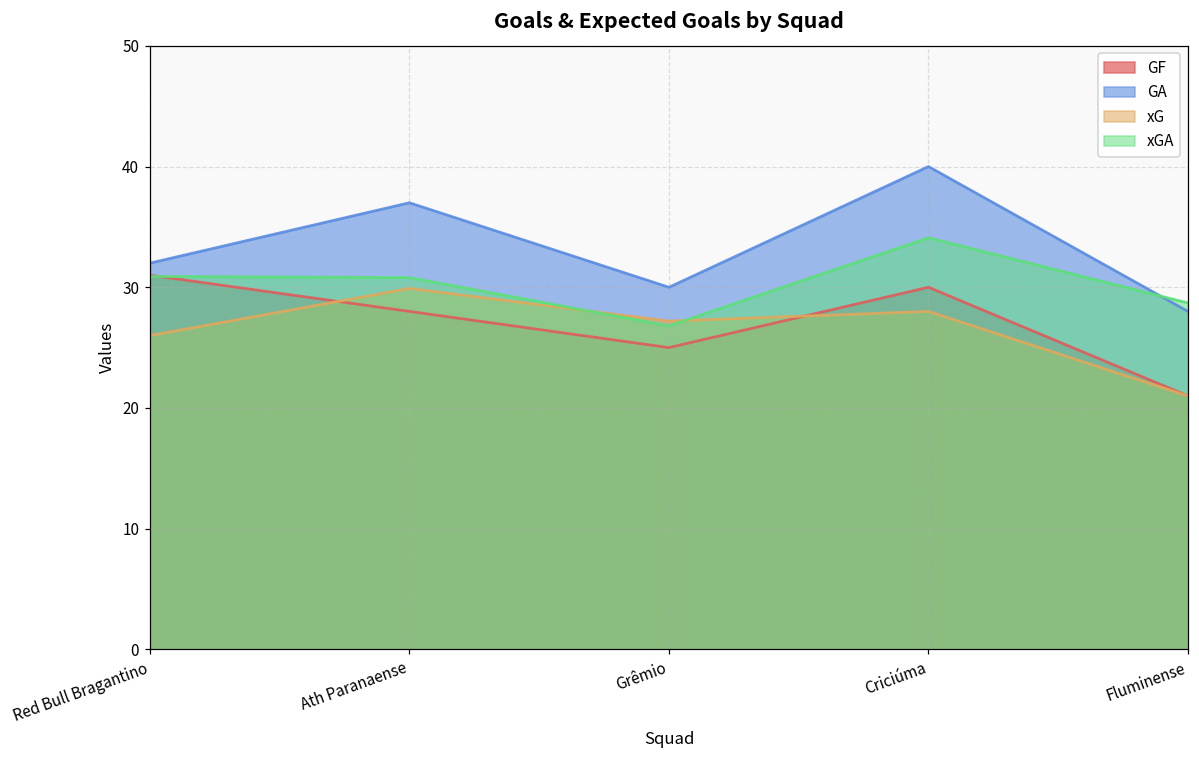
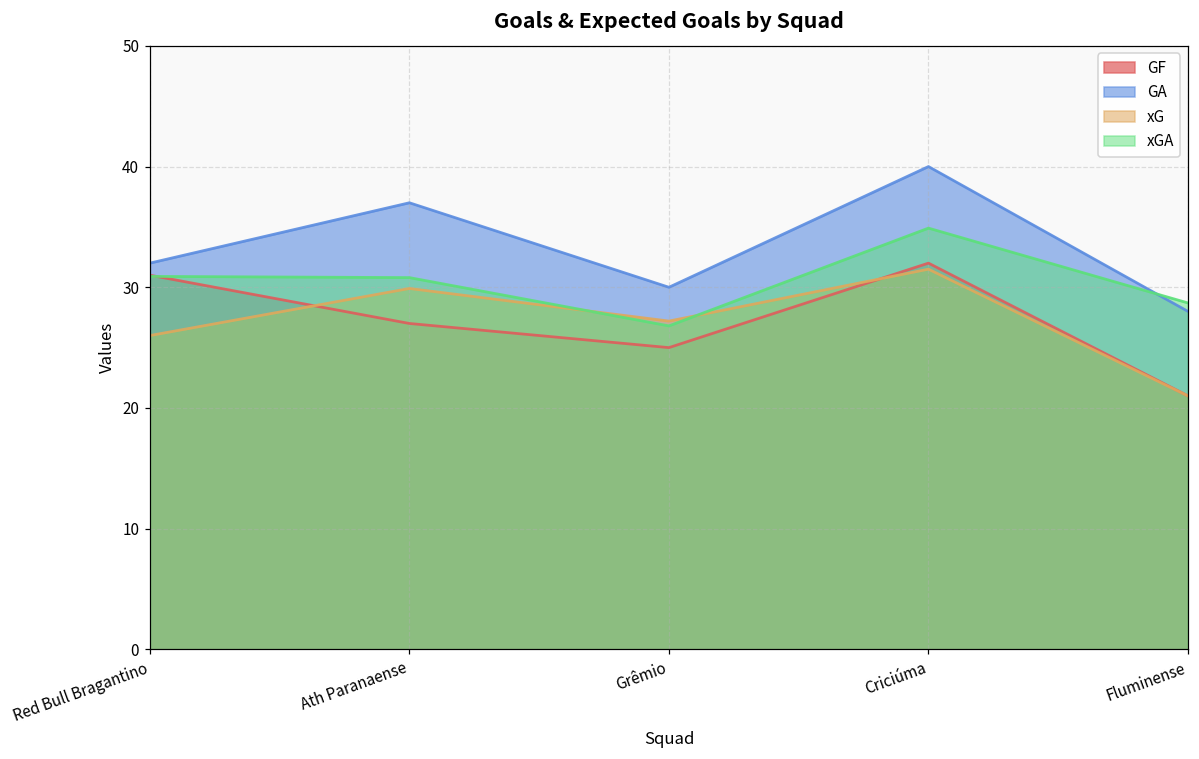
  {
    "GF": {
-     "Ath Paranaense": 28,
+     "Ath Paranaense": 27,
      "Grêmio": 25,
-     "Criciúma": 30
+     "Criciúma": 32
    },
    "GA": {
      "Red Bull Bragantino": 32.0,
      "Ath Paranaense": 37.0,
      "Grêmio": 30.0,
      "Criciúma": 40.0,
      "Fluminense": 28.0
    },
    "xG": {
      "Red Bull Bragantino": 26.0,
      "Ath Paranaense": 29.9,
      "Grêmio": 27.2,
-     "Criciúma": 28.0
+     "Criciúma": 31.5
    },
    "xGA": {
      "Ath Paranaense": 30.8,
      "Grêmio": 26.8,
-     "Criciúma": 34.1,
+     "Criciúma": 34.9,
      "Fluminense": 28.7
    }
  }
